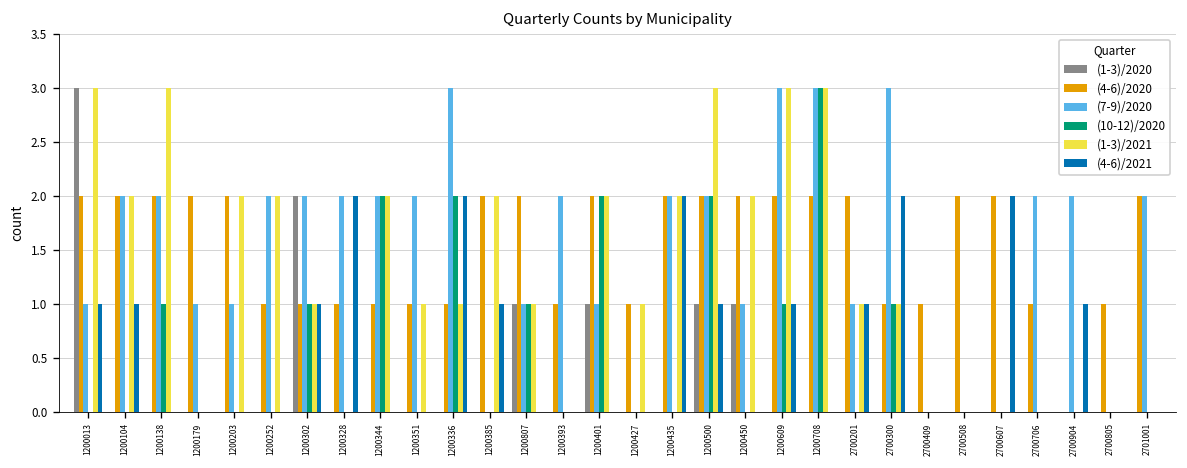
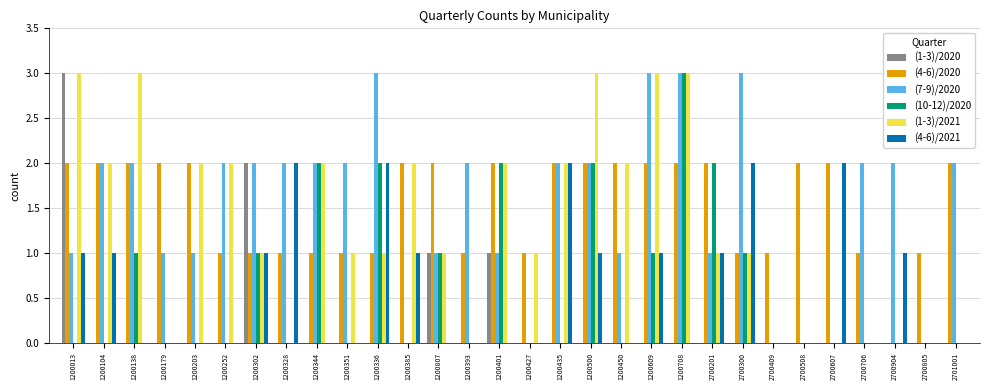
  {
    "(1-3)/2020": {
      "1200013": 3,
      "1200104": 0,
      "1200138": 0,
      "1200179": 0,
      "1200203": 0,
      "1200252": 0,
      "1200302": 2,
      "1200328": 0,
      "1200344": 0,
      "1200351": 0,
      "1200336": 0,
      "1200385": 0,
      "1200807": 1,
      "1200393": 0,
      "1200401": 1,
      "1200427": 0,
      "1200435": 0,
-     "1200500": 1,
-     "1200450": 1,
+     "1200500": 0,
+     "1200450": 0,
      "1200609": 0,
      "1200708": 0,
      "2700201": 0,
      "2700300": 0,
      "2700409": 0,
      "2700508": 0,
      "2700607": 0,
      "2700706": 0,
      "2700904": 0,
      "2700805": 0,
      "2701001": 0
    },
    "(4-6)/2020": {
      "1200013": 2,
      "1200104": 2,
      "1200138": 2,
      "1200179": 2,
      "1200203": 2,
      "1200252": 1,
      "1200302": 1,
      "1200328": 1,
      "1200344": 1,
      "1200351": 1,
      "1200336": 1,
      "1200385": 2,
      "1200807": 2,
      "1200393": 1,
      "1200401": 2,
      "1200427": 1,
      "1200435": 2,
      "1200500": 2,
      "1200450": 2,
      "1200609": 2,
      "1200708": 2,
      "2700201": 2,
      "2700300": 1,
      "2700409": 1,
      "2700508": 2,
      "2700607": 2,
      "2700706": 1,
      "2700904": 0,
      "2700805": 1,
      "2701001": 2
    },
    "(7-9)/2020": {
      "1200013": 1,
      "1200104": 2,
      "1200138": 2,
      "1200179": 1,
      "1200203": 1,
      "1200252": 2,
      "1200302": 2,
      "1200328": 2,
      "1200344": 2,
      "1200351": 2,
      "1200336": 3,
      "1200385": 0,
      "1200807": 1,
      "1200393": 2,
      "1200401": 1,
      "1200427": 0,
      "1200435": 2,
      "1200500": 2,
      "1200450": 1,
      "1200609": 3,
      "1200708": 3,
      "2700201": 1,
      "2700300": 3,
      "2700409": 0,
      "2700508": 0,
      "2700607": 0,
      "2700706": 2,
      "2700904": 2,
      "2700805": 0,
      "2701001": 2
    },
    "(10-12)/2020": {
      "1200013": 0,
      "1200104": 0,
      "1200138": 1,
      "1200179": 0,
      "1200203": 0,
      "1200252": 0,
      "1200302": 1,
      "1200328": 0,
      "1200344": 2,
      "1200351": 0,
      "1200336": 2,
      "1200385": 0,
      "1200807": 1,
      "1200393": 0,
      "1200401": 2,
      "1200427": 0,
      "1200435": 0,
      "1200500": 2,
      "1200450": 0,
      "1200609": 1,
      "1200708": 3,
-     "2700201": 0,
+     "2700201": 2,
      "2700300": 1,
      "2700409": 0,
      "2700508": 0,
      "2700607": 0,
      "2700706": 0,
      "2700904": 0,
      "2700805": 0,
      "2701001": 0
    },
    "(1-3)/2021": {
      "1200013": 3,
      "1200104": 2,
      "1200138": 3,
      "1200179": 0,
      "1200203": 2,
      "1200252": 2,
      "1200302": 1,
      "1200328": 0,
      "1200344": 2,
      "1200351": 1,
      "1200336": 1,
      "1200385": 2,
      "1200807": 1,
      "1200393": 0,
      "1200401": 2,
      "1200427": 1,
      "1200435": 2,
      "1200500": 3,
      "1200450": 2,
      "1200609": 3,
      "1200708": 3,
      "2700201": 1,
      "2700300": 1,
      "2700409": 0,
      "2700508": 0,
      "2700607": 0,
      "2700706": 0,
      "2700904": 0,
      "2700805": 0,
      "2701001": 0
    },
    "(4-6)/2021": {
      "1200013": 1,
      "1200104": 1,
      "1200138": 0,
      "1200179": 0,
      "1200203": 0,
      "1200252": 0,
      "1200302": 1,
      "1200328": 2,
      "1200344": 0,
      "1200351": 0,
      "1200336": 2,
      "1200385": 1,
      "1200807": 0,
      "1200393": 0,
      "1200401": 0,
      "1200427": 0,
      "1200435": 2,
      "1200500": 1,
      "1200450": 0,
      "1200609": 1,
      "1200708": 0,
      "2700201": 1,
      "2700300": 2,
      "2700409": 0,
      "2700508": 0,
      "2700607": 2,
      "2700706": 0,
      "2700904": 1,
      "2700805": 0,
      "2701001": 0
    }
  }
